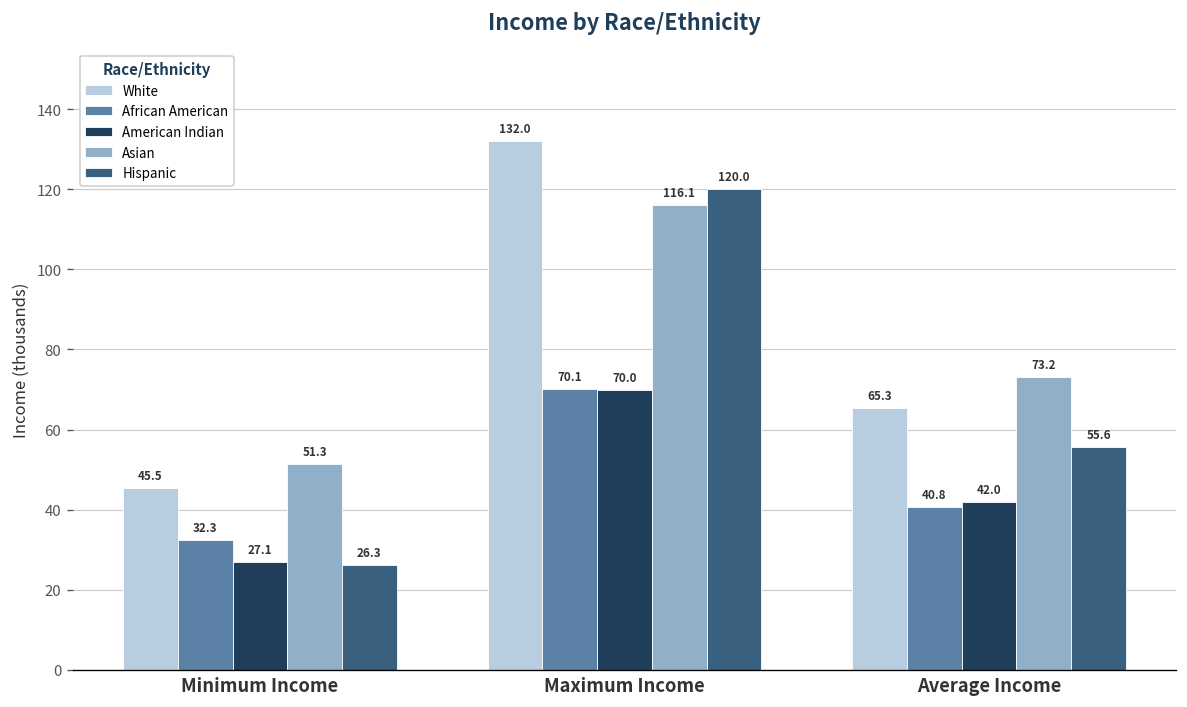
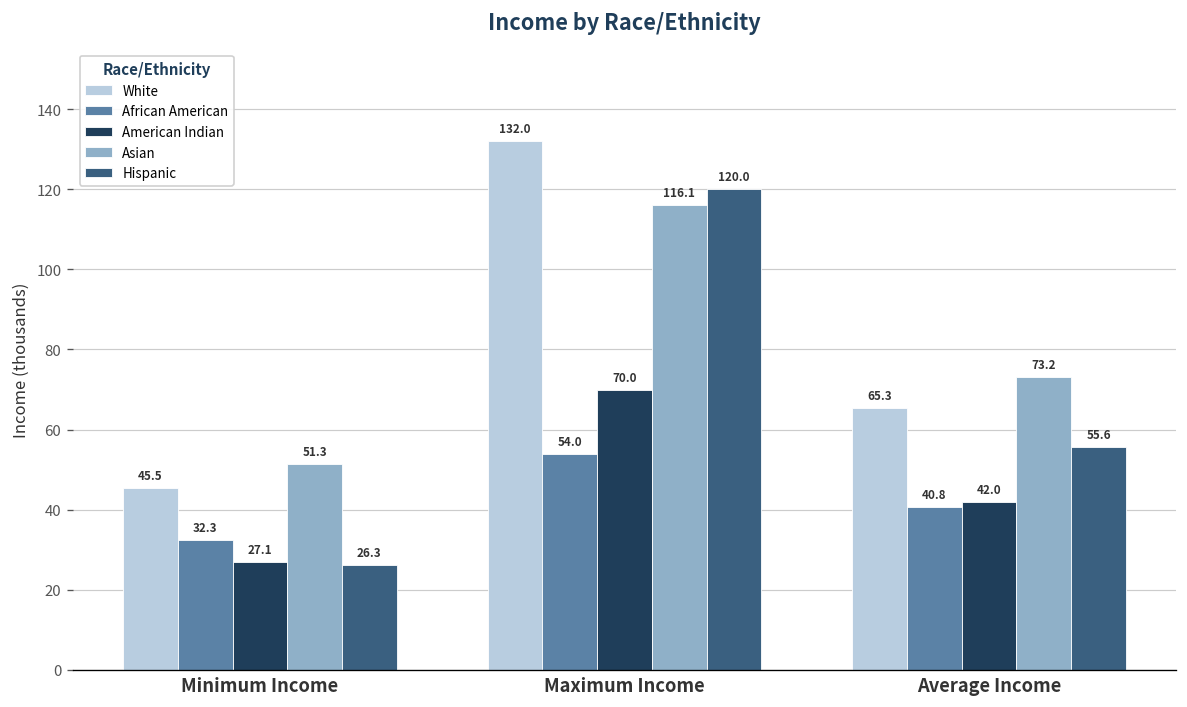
  {
    "African American": {
      "Minimum Income": 32.3,
-     "Maximum Income": 70.1,
+     "Maximum Income": 54.0,
      "Average Income": 40.8
    }
  }
